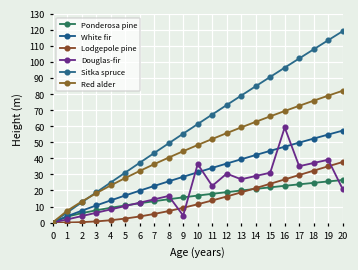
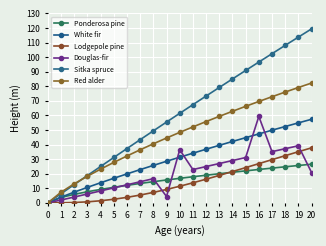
  {
    "Douglas-fir": {
      "2": 4,
      "8": 17,
      "9": 4,
      "10": 36,
      "11": 23,
-     "12": 30,
+     "12": 25,
      "13": 27,
      "14": 29,
      "15": 31,
      "16": 59,
      "17": 35,
      "18": 37,
      "19": 39,
      "20": 21
    }
  }
